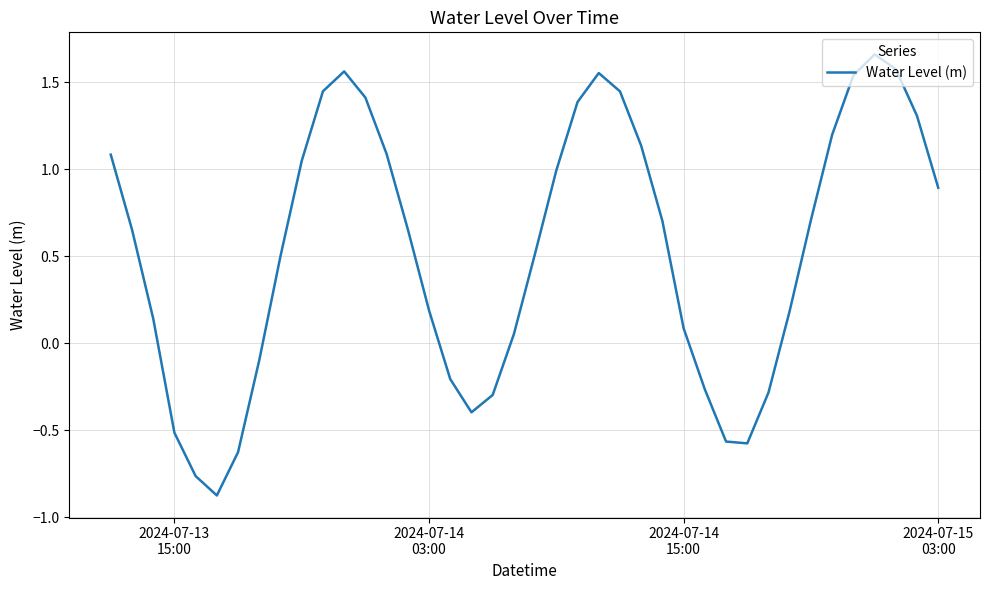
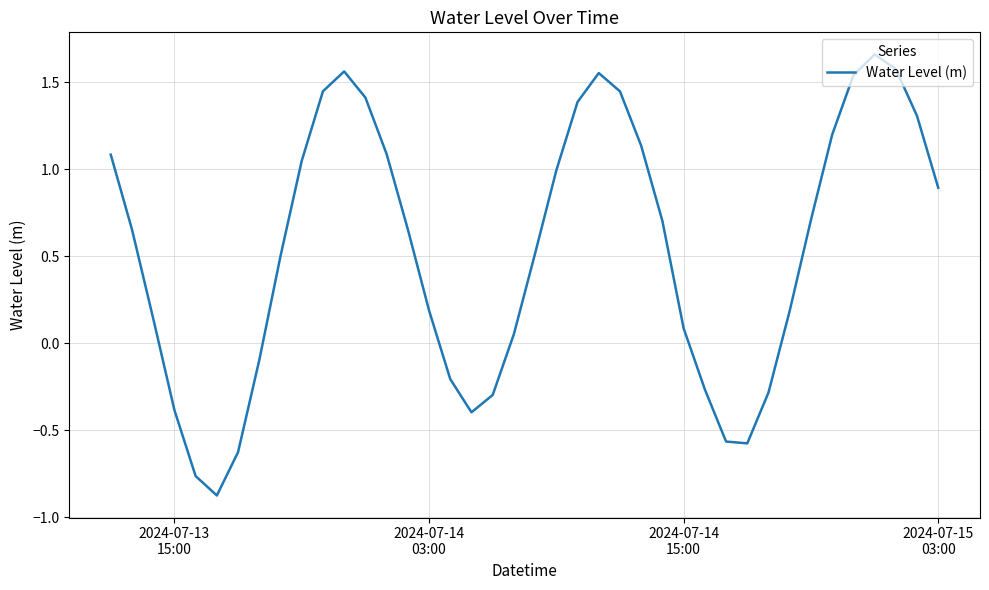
  {
-   "2024-07-13 15:00": -0.51,
+   "2024-07-13 15:00": -0.38,
    "2024-07-14 03:00": 0.19,
    "2024-07-14 15:00": 0.09,
    "2024-07-15 03:00": 0.89
  }
